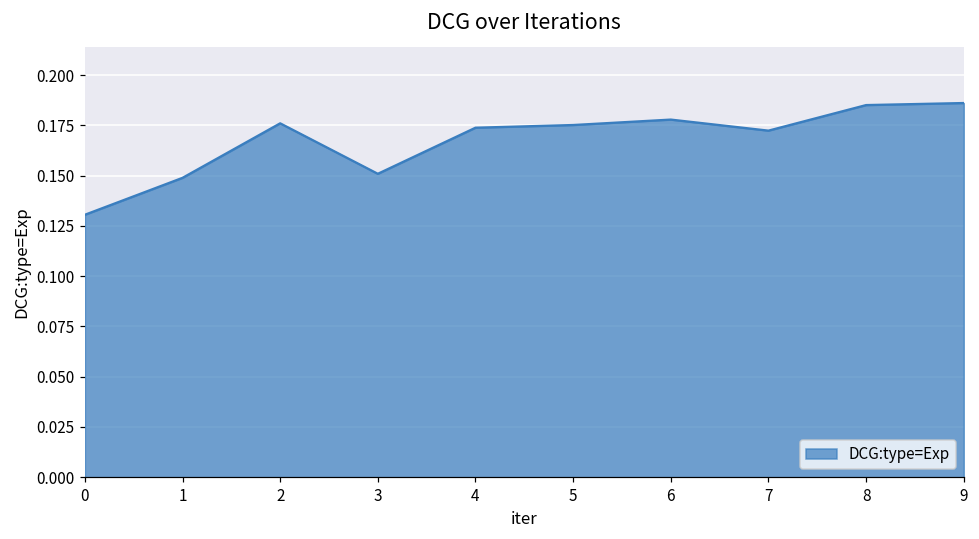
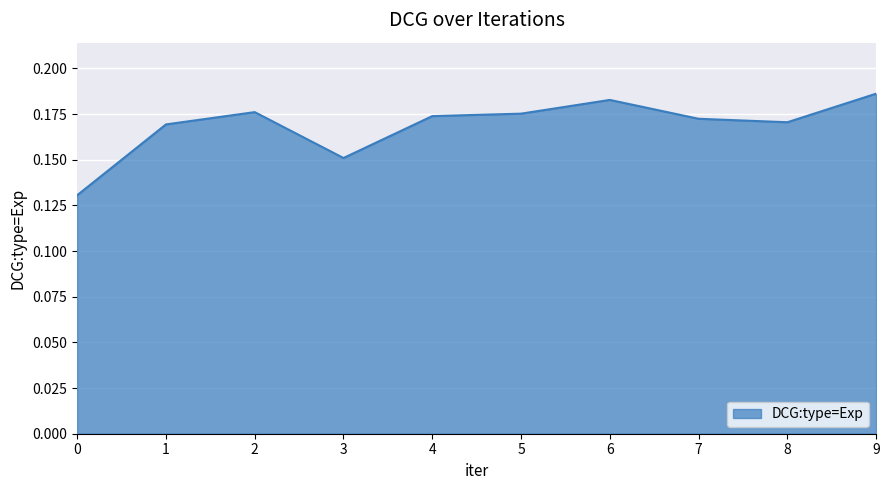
  {
    "0": 0.131,
-   "1": 0.149,
+   "1": 0.169,
    "2": 0.176,
    "3": 0.151,
    "4": 0.174,
    "5": 0.175,
-   "6": 0.178,
+   "6": 0.183,
    "7": 0.172,
-   "8": 0.185,
+   "8": 0.170,
    "9": 0.186
  }
